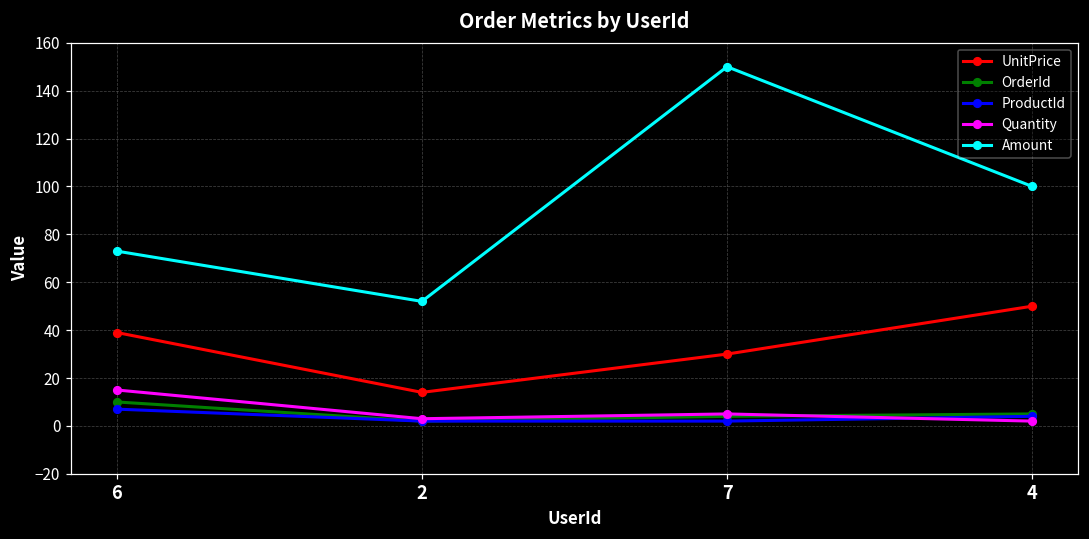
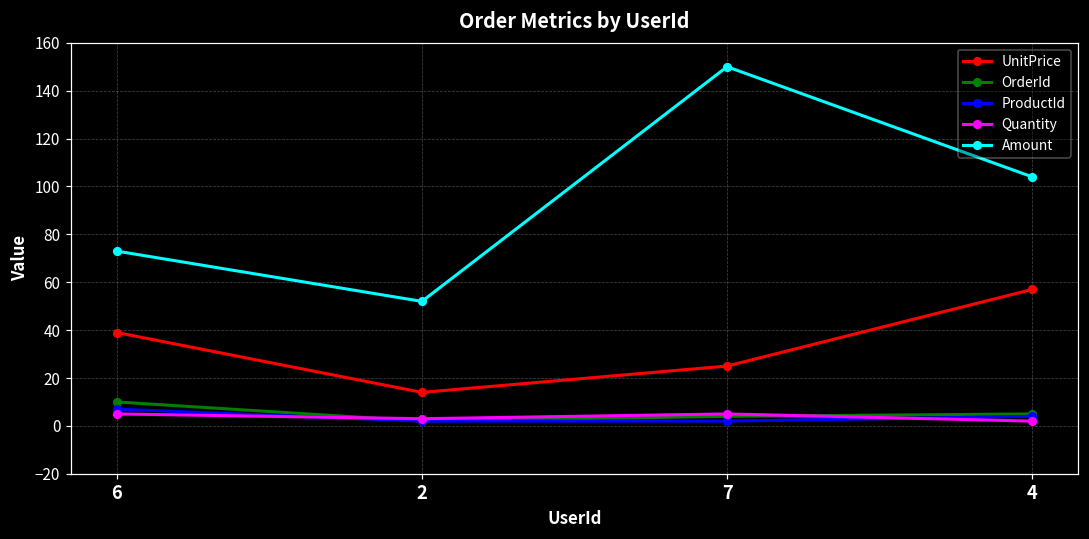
  {
    "UnitPrice": {
      "6": 39,
      "2": 14,
-     "7": 30,
-     "4": 50
+     "7": 25,
+     "4": 57
    },
    "OrderId": {
      "6": 10
    },
    "ProductId": {
      "6": 7,
      "7": 2
    },
    "Quantity": {
-     "6": 15,
+     "6": 5,
      "4": 2
    },
    "Amount": {
      "6": 73,
      "2": 52,
      "7": 150,
-     "4": 100
+     "4": 104
    }
  }
